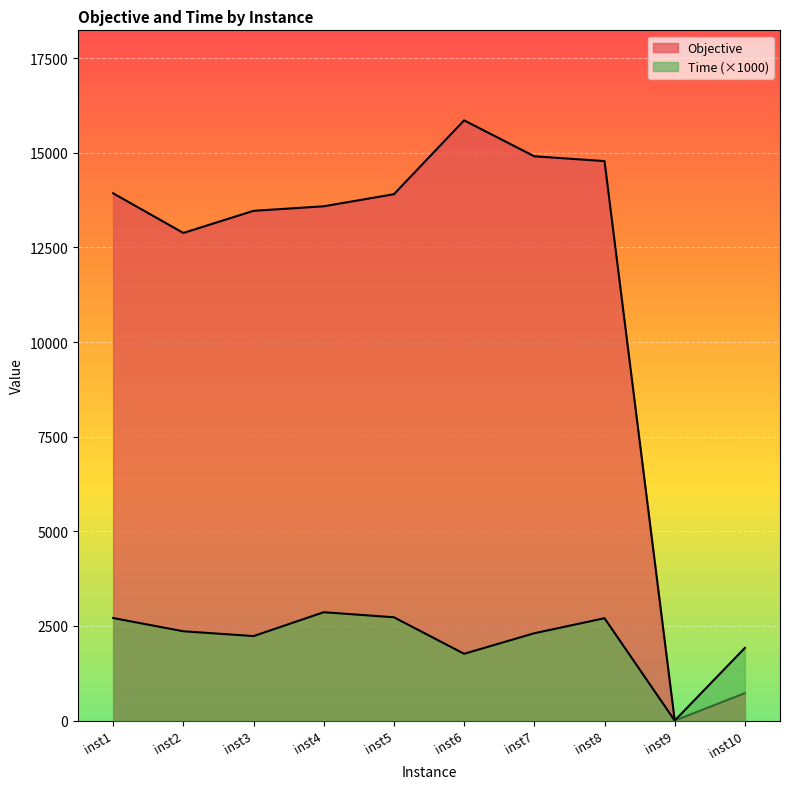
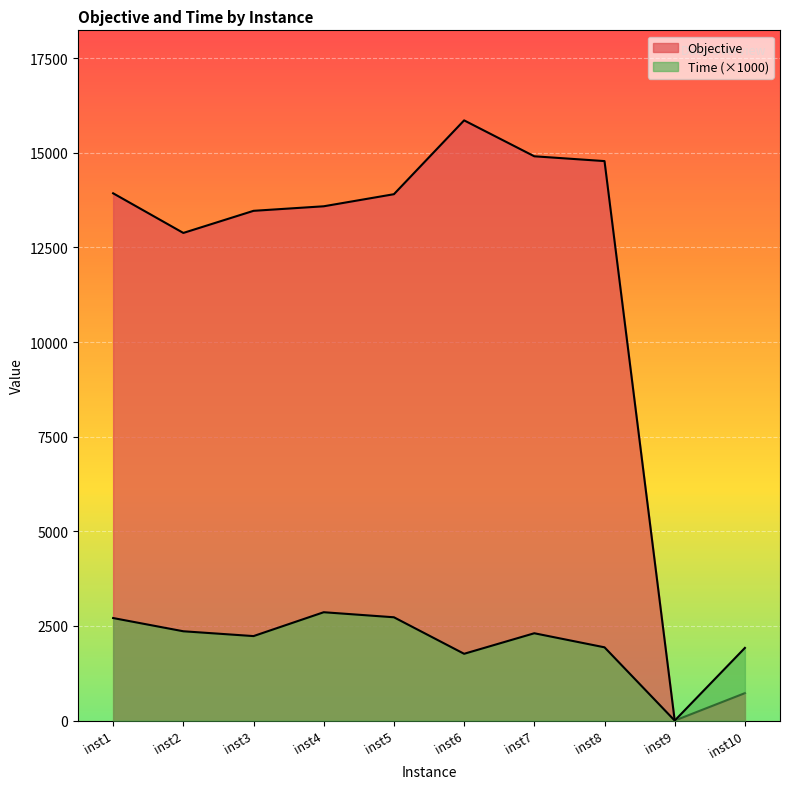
  {
    "Objective": {
      "inst1": 13900,
      "inst2": 12900,
      "inst3": 13500,
      "inst4": 13600,
      "inst5": 13900,
      "inst6": 15900,
      "inst7": 14900,
      "inst8": 14800,
      "inst10": 700
    },
    "Time (×1000)": {
      "inst1": 2700,
      "inst2": 2400,
      "inst3": 2200,
      "inst4": 2900,
      "inst5": 2700,
      "inst6": 1800,
      "inst7": 2300,
-     "inst8": 2700,
+     "inst8": 1900,
      "inst10": 1900
    }
  }
